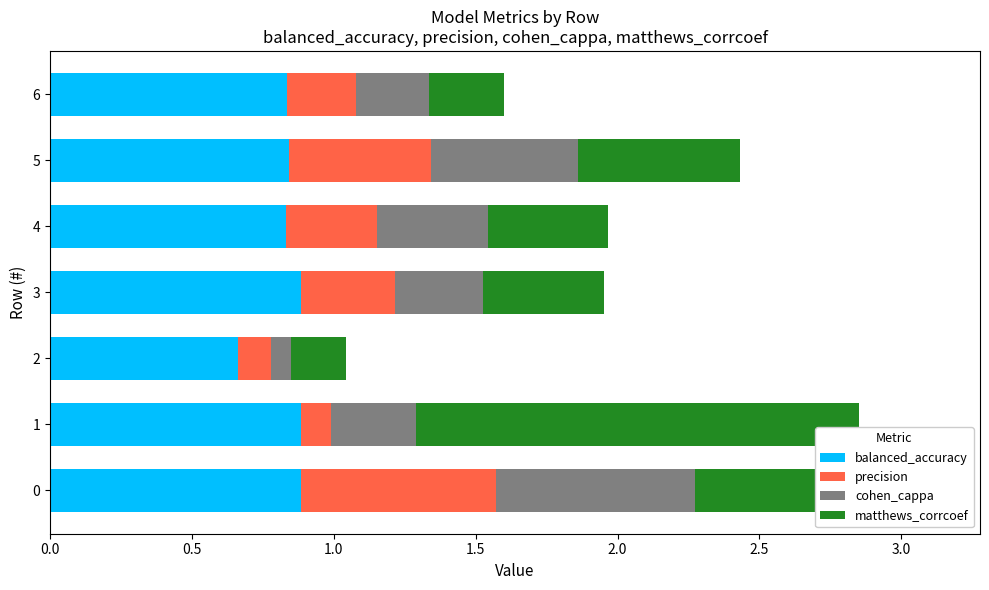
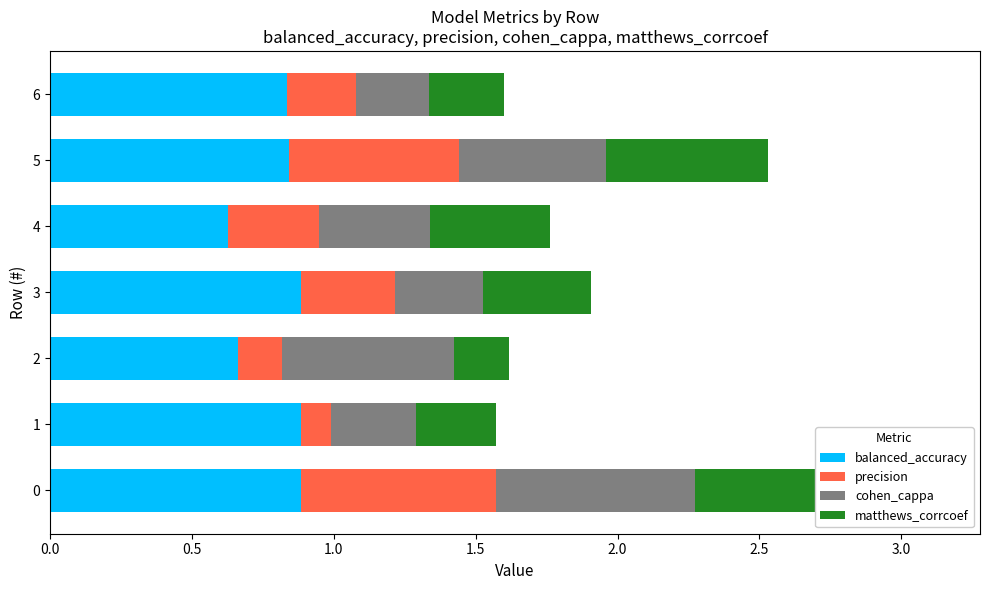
  {
    "balanced_accuracy": {
      "6": 0.84,
      "5": 0.84,
-     "4": 0.83,
+     "4": 0.63,
      "3": 0.89,
      "2": 0.66,
      "1": 0.88,
      "0": 0.88
    },
    "precision": {
      "6": 0.24,
-     "5": 0.5,
+     "5": 0.6,
      "4": 0.32,
      "3": 0.33,
-     "2": 0.11,
+     "2": 0.16,
      "1": 0.11,
      "0": 0.69
    },
    "cohen_cappa": {
      "6": 0.26,
      "5": 0.52,
      "4": 0.39,
      "3": 0.31,
-     "2": 0.07,
+     "2": 0.60,
      "1": 0.30,
      "0": 0.70
    },
    "matthews_corrcoef": {
      "6": 0.26,
      "5": 0.57,
      "4": 0.42,
-     "3": 0.43,
+     "3": 0.38,
      "2": 0.19,
-     "1": 1.56
+     "1": 0.28
    }
  }
